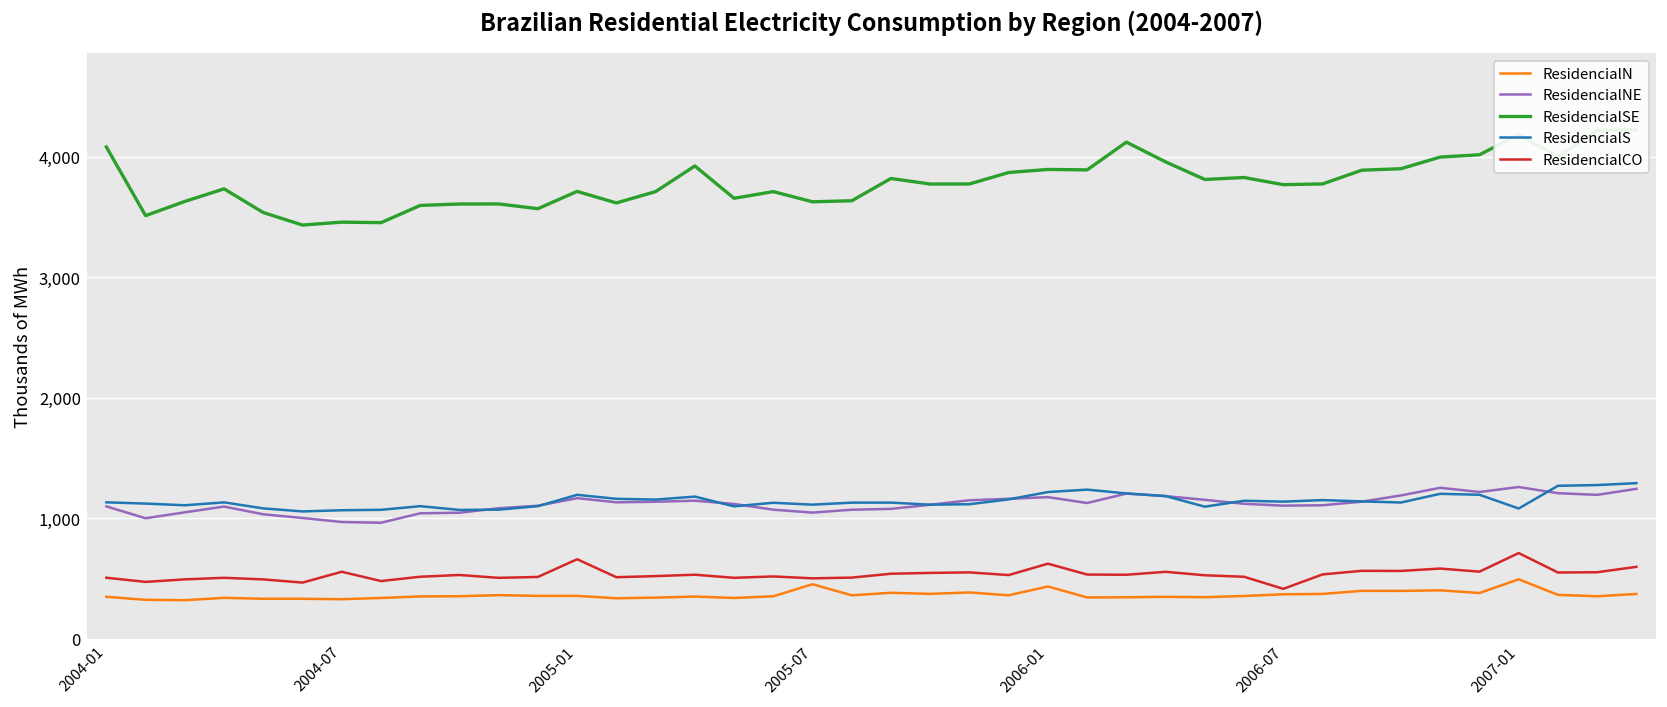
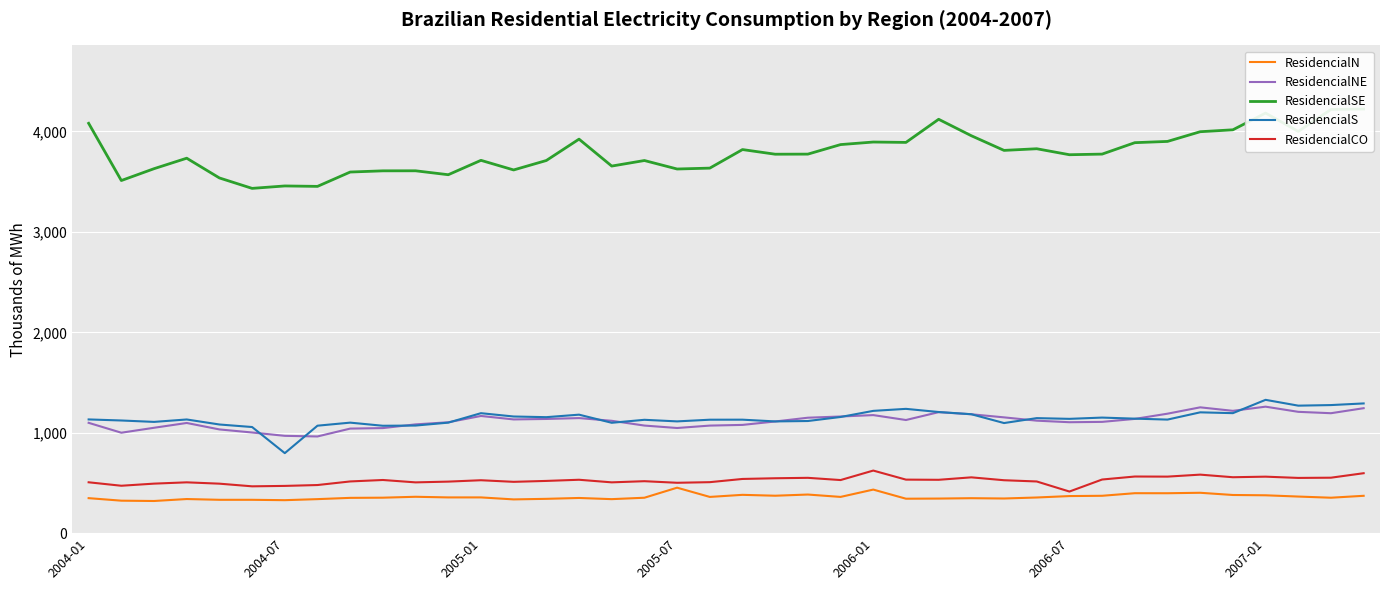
  {
    "ResidencialN": {
      "2004-01": "350",
      "2004-07": "330",
      "2005-01": "360",
      "2005-07": "450",
      "2006-01": "430",
      "2006-07": "370",
-     "2007-01": "490"
+     "2007-01": "380"
    },
    "ResidencialNE": {
      "2004-01": "1,100",
      "2004-07": "970",
      "2005-01": "1,170",
      "2005-07": "1,050",
      "2006-01": "1,180",
      "2006-07": "1,100",
      "2007-01": "1,260"
    },
    "ResidencialSE": {
      "2004-01": "4,080",
      "2004-07": "3,460",
      "2005-01": "3,710",
      "2005-07": "3,630",
      "2006-01": "3,900",
      "2006-07": "3,770"
    },
    "ResidencialS": {
      "2004-01": "1,130",
-     "2004-07": "1,070",
+     "2004-07": "800",
      "2005-01": "1,190",
      "2005-07": "1,110",
      "2006-01": "1,220",
      "2006-07": "1,140",
-     "2007-01": "1,080"
+     "2007-01": "1,330"
    },
    "ResidencialCO": {
      "2004-01": "510",
-     "2004-07": "560",
-     "2005-01": "660",
+     "2004-07": "470",
+     "2005-01": "530",
      "2005-07": "500",
      "2006-01": "620",
      "2006-07": "410",
-     "2007-01": "710"
+     "2007-01": "560"
    }
  }
